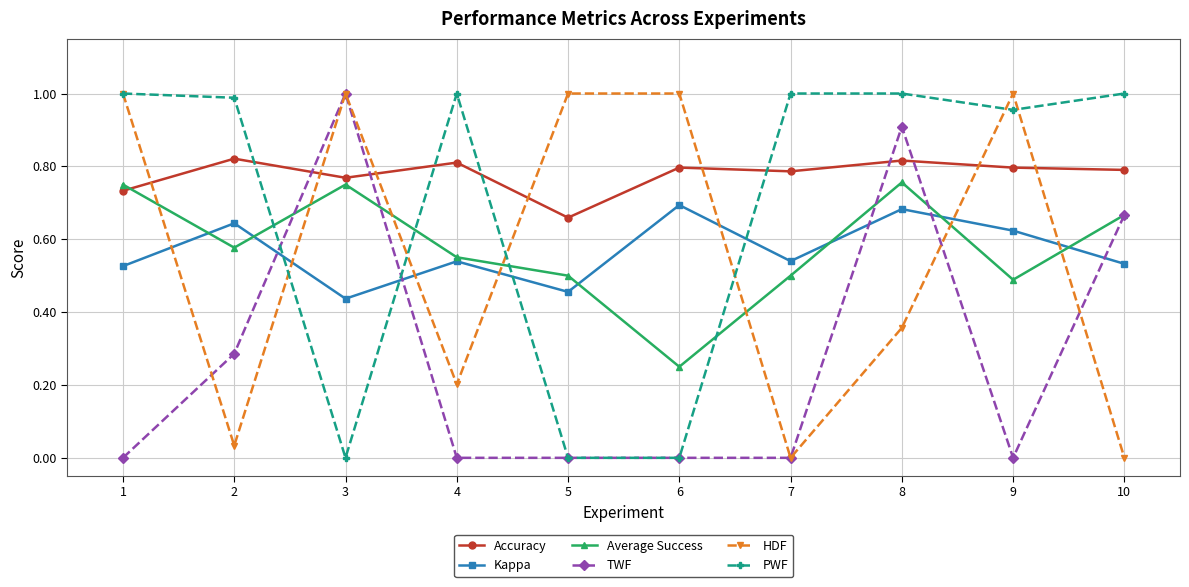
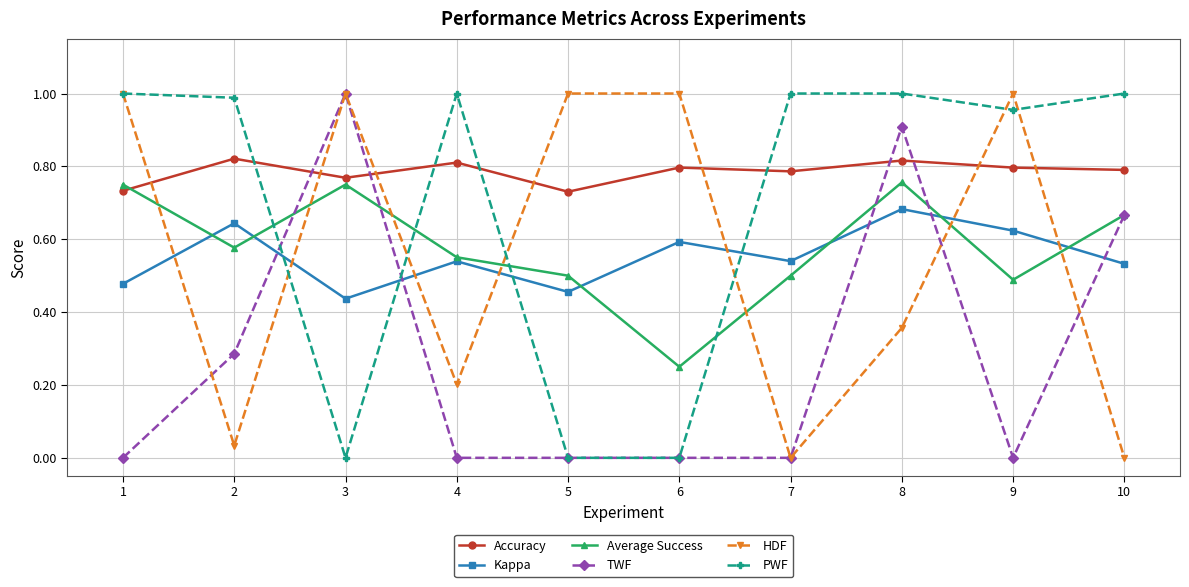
  {
    "Accuracy": {
      "1": 0.73,
      "2": 0.82,
      "3": 0.77,
      "4": 0.81,
-     "5": 0.66,
+     "5": 0.73,
      "6": 0.80,
      "7": 0.79,
      "8": 0.82,
      "9": 0.80,
      "10": 0.79
    },
    "Kappa": {
-     "1": 0.53,
+     "1": 0.48,
      "2": 0.64,
      "3": 0.44,
      "4": 0.54,
      "5": 0.46,
-     "6": 0.69,
+     "6": 0.59,
      "7": 0.54,
      "8": 0.68,
      "9": 0.62,
      "10": 0.53
    },
    "TWF": {
      "1": 0.00,
      "2": 0.29,
      "4": 0.00,
      "8": 0.91,
      "9": 0.00
    },
    "HDF": {
      "2": 0.03,
      "4": 0.20,
      "5": 1.00,
      "6": 1.00,
      "8": 0.36,
      "9": 1.00,
      "10": 0.00
    }
  }
